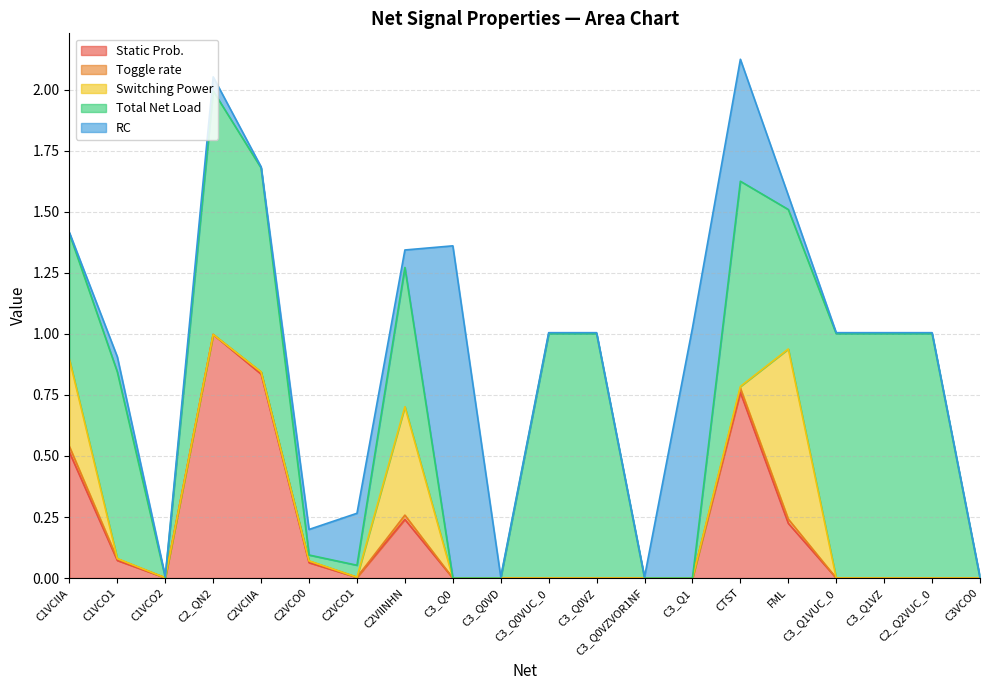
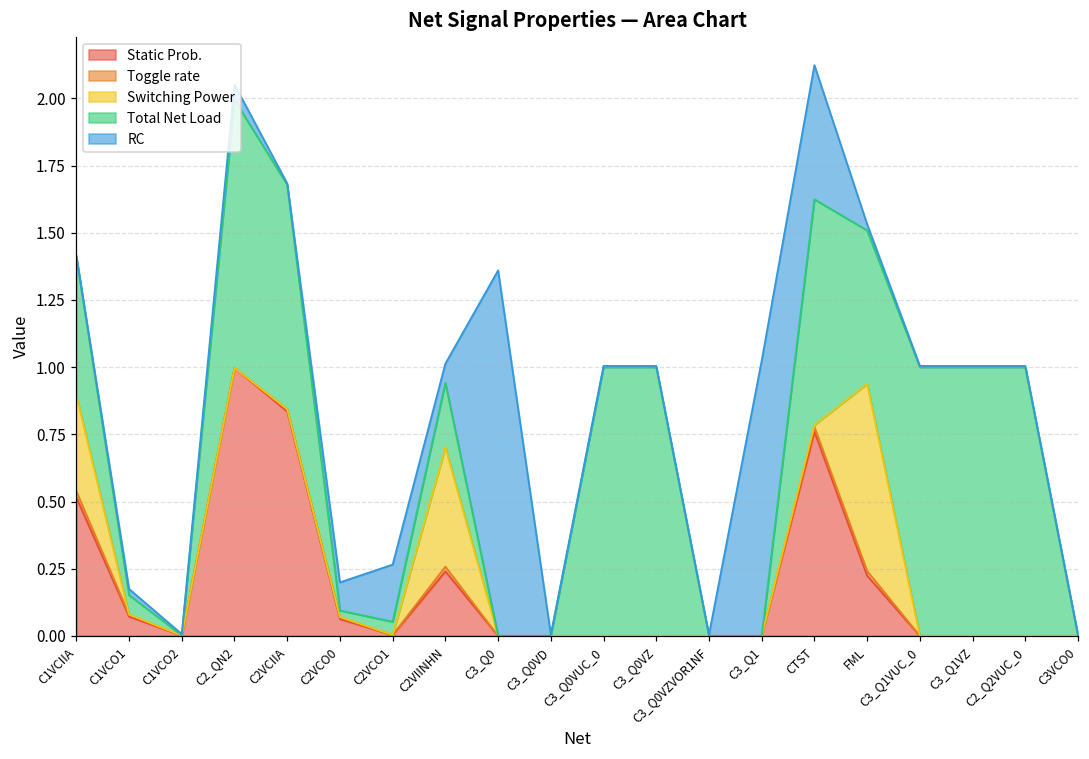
  {
    "Switching Power": {
      "C1VCIIA": 0.36,
      "C2VIINHN": 0.44,
      "FML": 0.70
    },
    "Total Net Load": {
-     "C1VCO1": 0.76,
+     "C1VCO1": 0.07,
      "C2VCO0": 0.02,
      "C2VCO1": 0.05,
-     "C2VIINHN": 0.57,
+     "C2VIINHN": 0.24,
      "CTST": 0.84,
      "FML": 0.57
    },
    "RC": {
-     "C1VCO1": 0.06,
+     "C1VCO1": 0.02,
      "C2VCO0": 0.10,
      "C2VCO1": 0.21,
      "C2VIINHN": 0.07,
      "C3_Q0": 1.36,
      "C3_Q1": 1.02,
      "CTST": 0.50,
-     "FML": 0.06
+     "FML": 0.02
    }
  }
